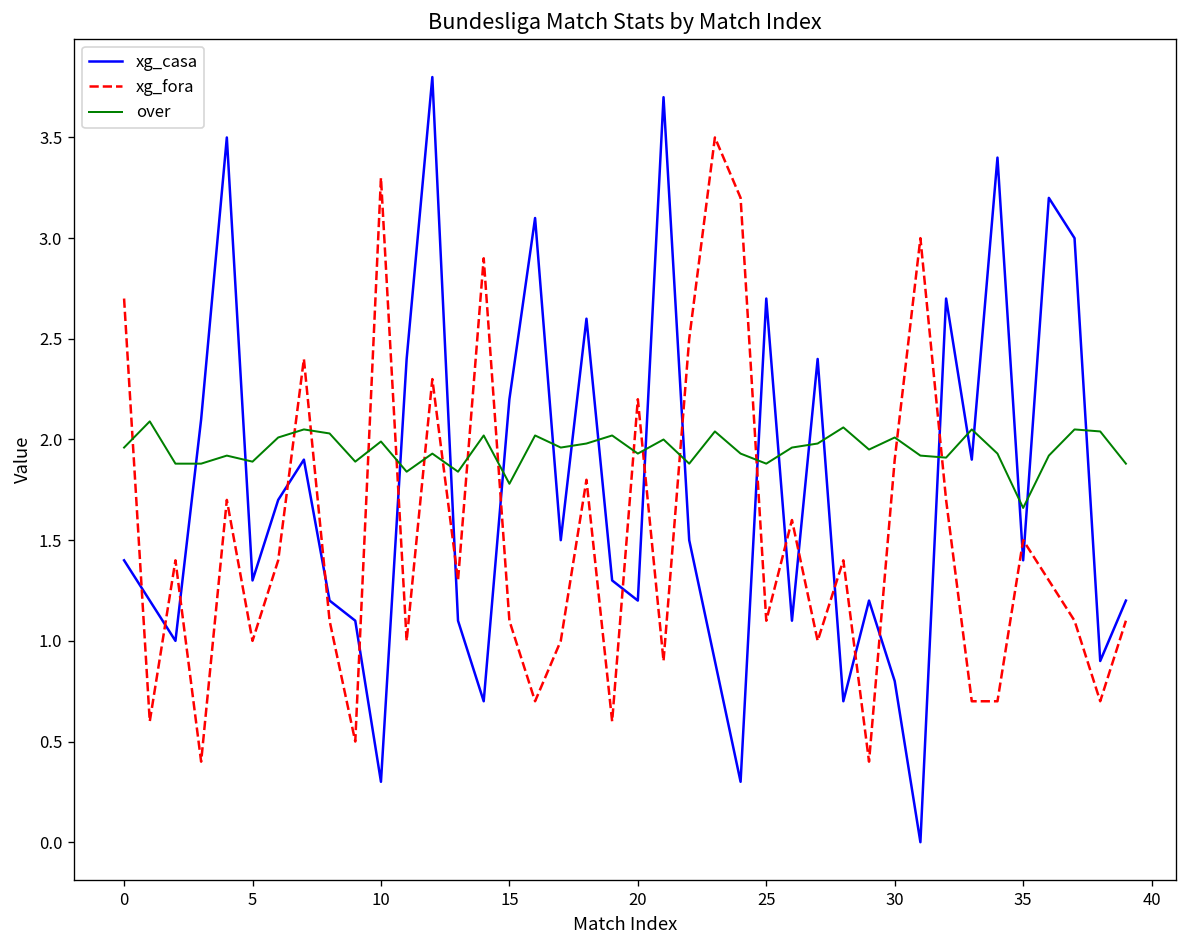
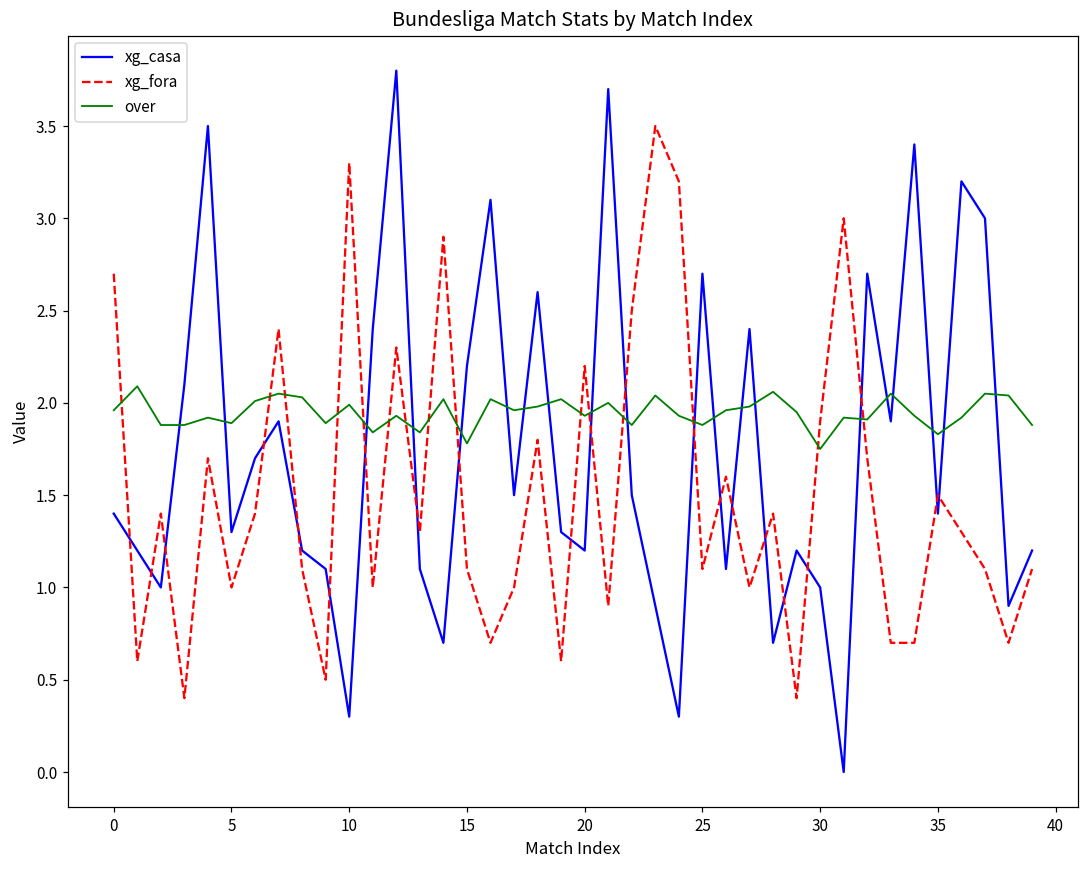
  {
    "xg_casa": {
      "0": 1.4,
      "5": 1.3,
      "10": 0.3,
      "15": 2.2,
      "20": 1.2,
      "25": 2.7,
-     "30": 0.8,
+     "30": 1.0,
      "35": 1.4
    },
    "xg_fora": {
      "0": 2.70,
      "5": 1.00,
      "10": 3.30,
      "15": 1.10,
      "20": 2.20,
      "25": 1.10,
      "30": 1.90,
      "35": 1.50
    },
    "over": {
      "0": 1.96,
      "5": 1.89,
      "10": 1.99,
      "15": 1.78,
      "20": 1.93,
      "25": 1.88,
-     "30": 2.01,
-     "35": 1.66
+     "30": 1.75,
+     "35": 1.83
    }
  }
